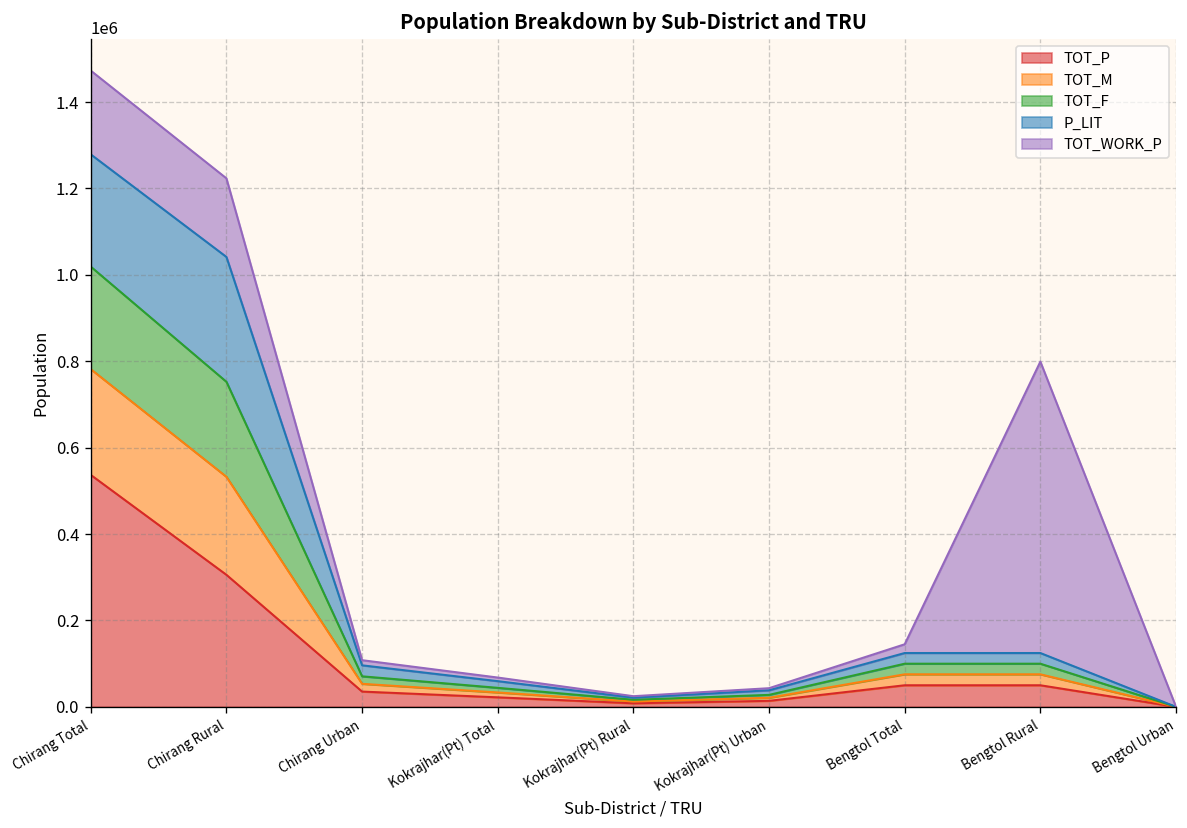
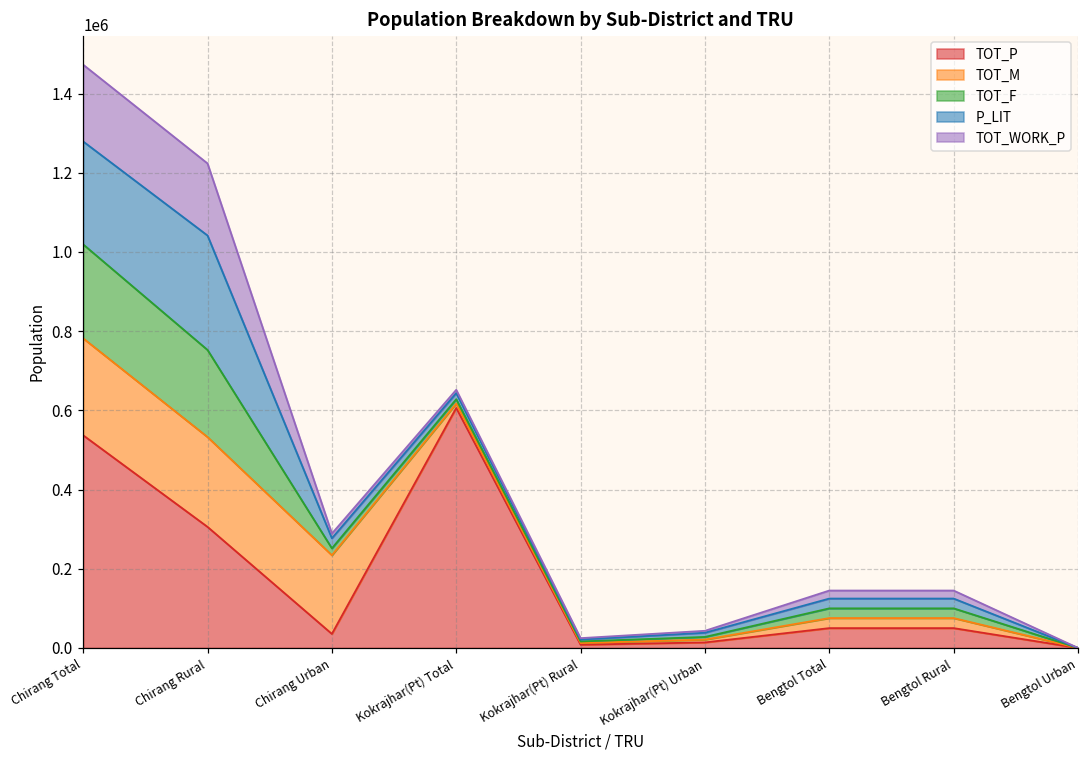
  {
    "TOT_P": {
      "Chirang Total": 540000,
      "Chirang Rural": 310000,
      "Chirang Urban": 40000,
-     "Kokrajhar(Pt) Total": 20000,
+     "Kokrajhar(Pt) Total": 610000,
      "Bengtol Total": 50000,
      "Bengtol Rural": 50000
    },
    "TOT_M": {
      "Chirang Total": 240000,
      "Chirang Rural": 230000,
-     "Chirang Urban": 20000,
+     "Chirang Urban": 200000,
      "Kokrajhar(Pt) Total": 10000,
      "Bengtol Total": 30000,
      "Bengtol Rural": 30000
    },
    "TOT_F": {
      "Chirang Total": 240000,
      "Chirang Rural": 220000,
      "Chirang Urban": 20000,
      "Kokrajhar(Pt) Total": 10000,
      "Bengtol Total": 20000,
      "Bengtol Rural": 20000
    },
    "P_LIT": {
      "Chirang Total": 260000,
      "Chirang Rural": 290000,
      "Chirang Urban": 30000,
      "Kokrajhar(Pt) Total": 20000,
      "Bengtol Total": 20000,
      "Bengtol Rural": 20000
    },
    "TOT_WORK_P": {
      "Chirang Total": 190000,
      "Chirang Rural": 180000,
      "Chirang Urban": 10000,
      "Kokrajhar(Pt) Total": 10000,
      "Bengtol Total": 20000,
-     "Bengtol Rural": 670000
+     "Bengtol Rural": 20000
    }
  }
